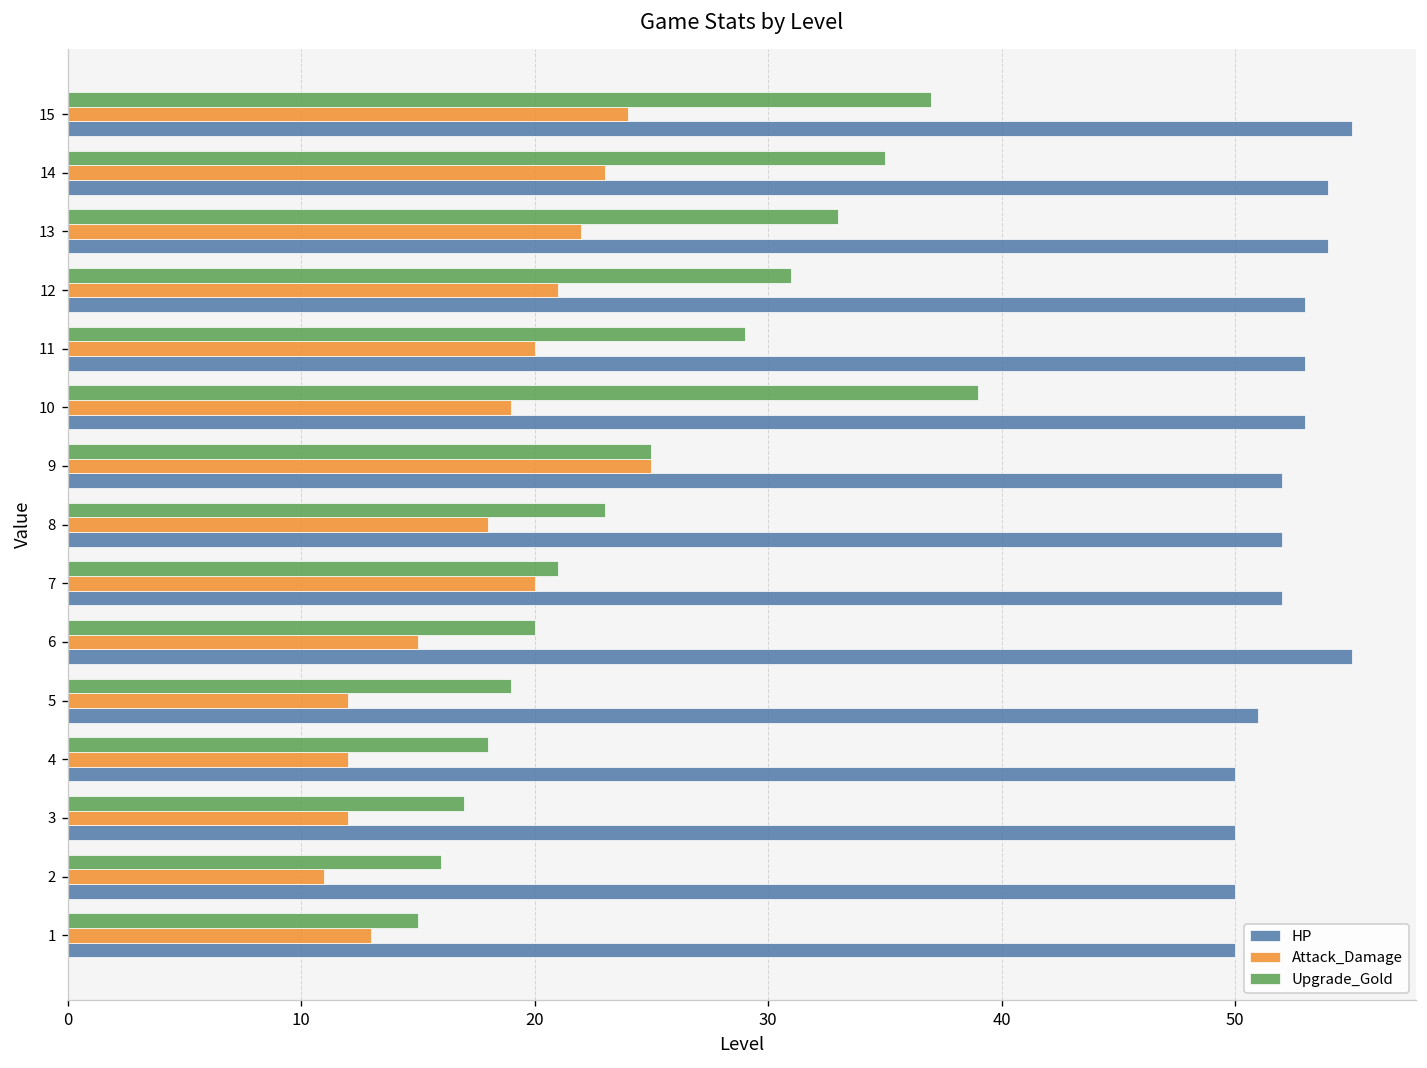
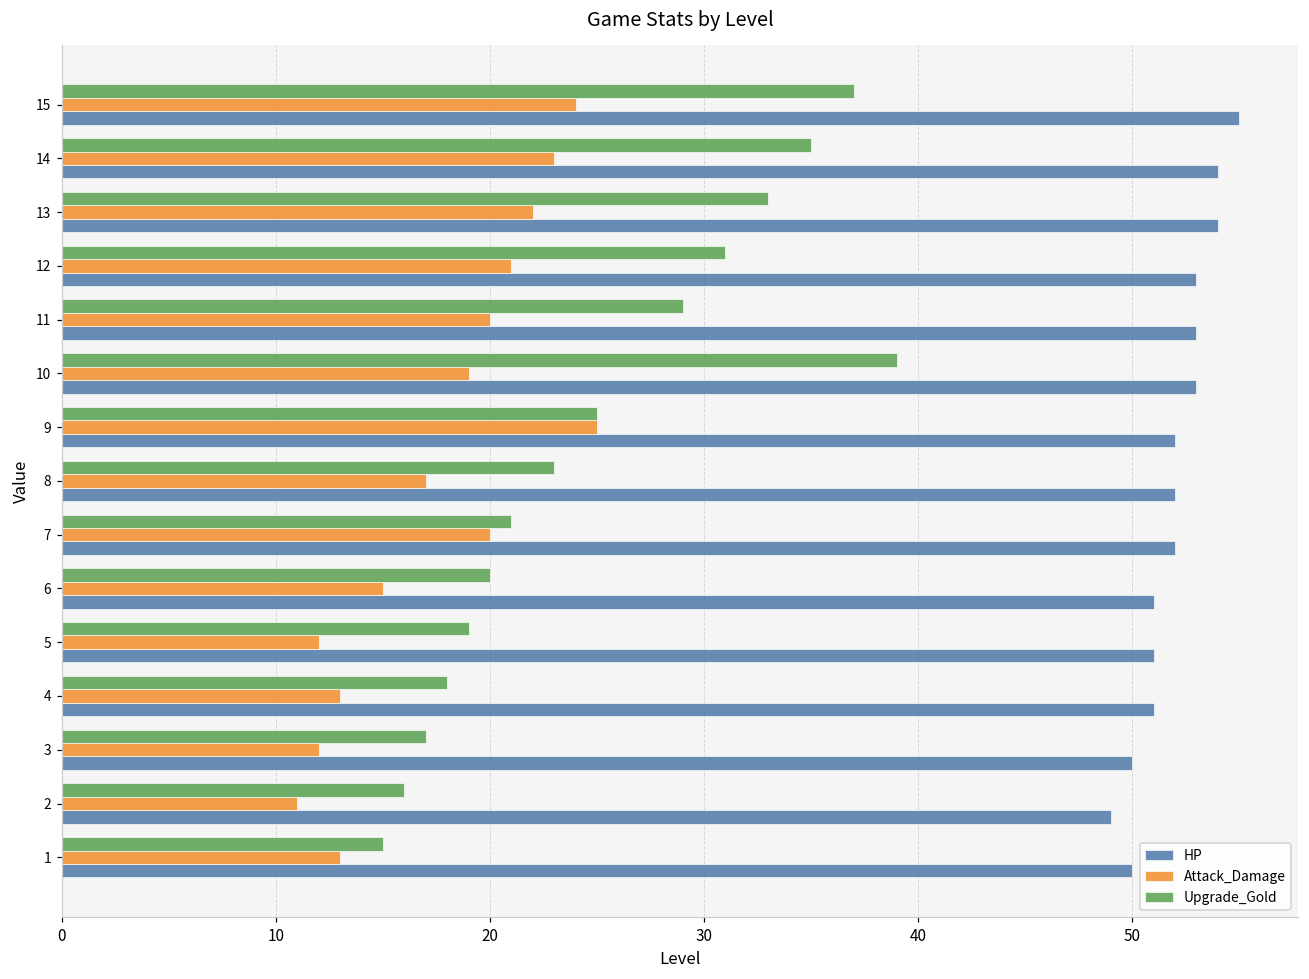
  {
    "HP": {
      "15": 55,
      "14": 54,
      "13": 54,
      "12": 53,
      "11": 53,
      "10": 53,
      "9": 52,
      "8": 52,
      "7": 52,
-     "6": 55,
+     "6": 51,
      "5": 51,
-     "4": 50,
+     "4": 51,
      "3": 50,
-     "2": 50,
+     "2": 49,
      "1": 50
    },
    "Attack_Damage": {
      "15": 24,
      "14": 23,
      "13": 22,
      "12": 21,
      "11": 20,
      "10": 19,
      "9": 25,
-     "8": 18,
+     "8": 17,
      "7": 20,
      "6": 15,
      "5": 12,
-     "4": 12,
+     "4": 13,
      "3": 12,
      "2": 11,
      "1": 13
    },
    "Upgrade_Gold": {
      "15": 37,
      "14": 35,
      "13": 33,
      "12": 31,
      "11": 29,
      "10": 39,
      "9": 25,
      "8": 23,
      "7": 21,
      "6": 20,
      "5": 19,
      "4": 18,
      "3": 17,
      "2": 16,
      "1": 15
    }
  }
